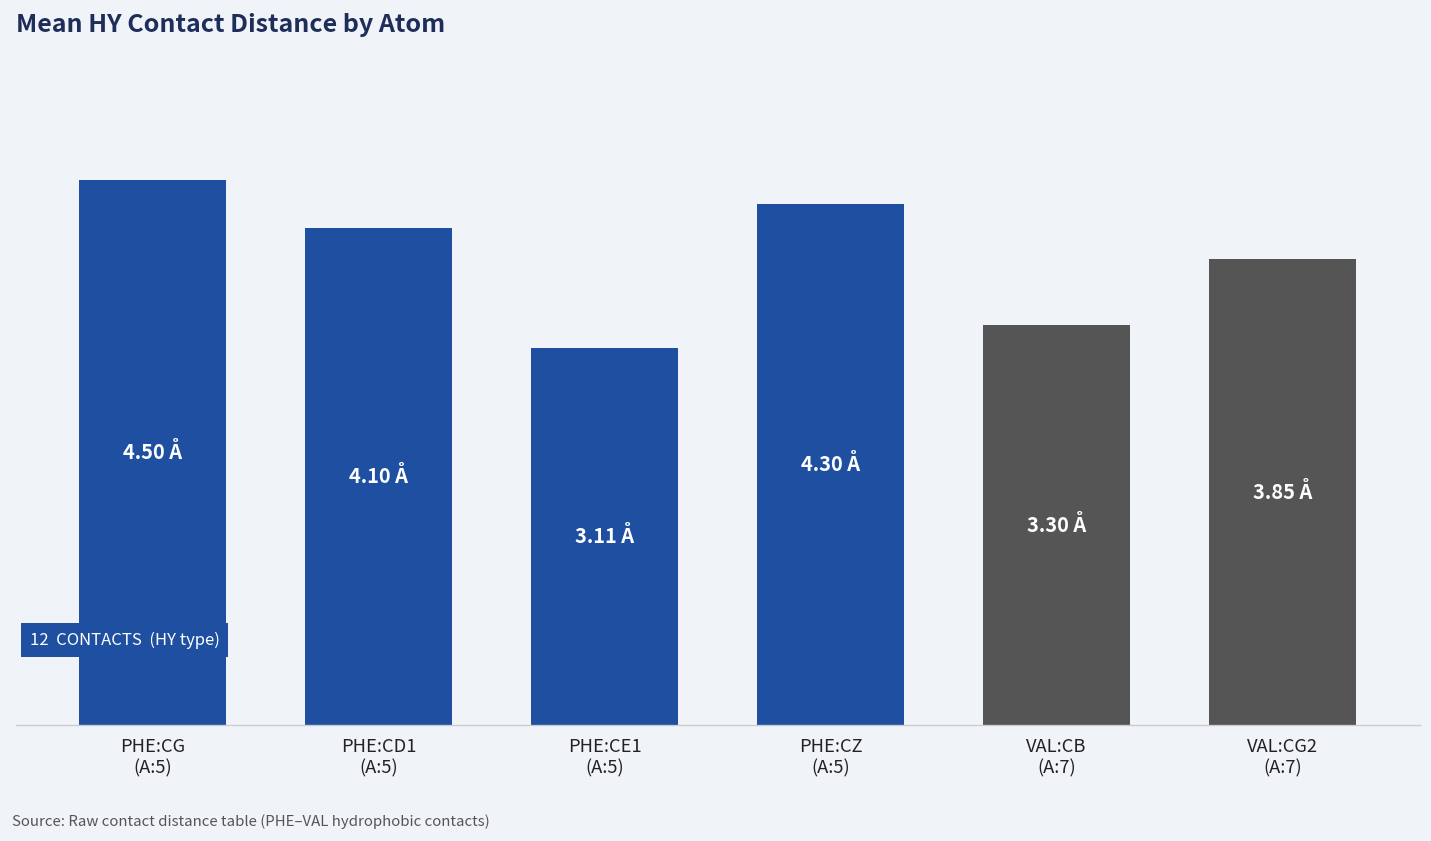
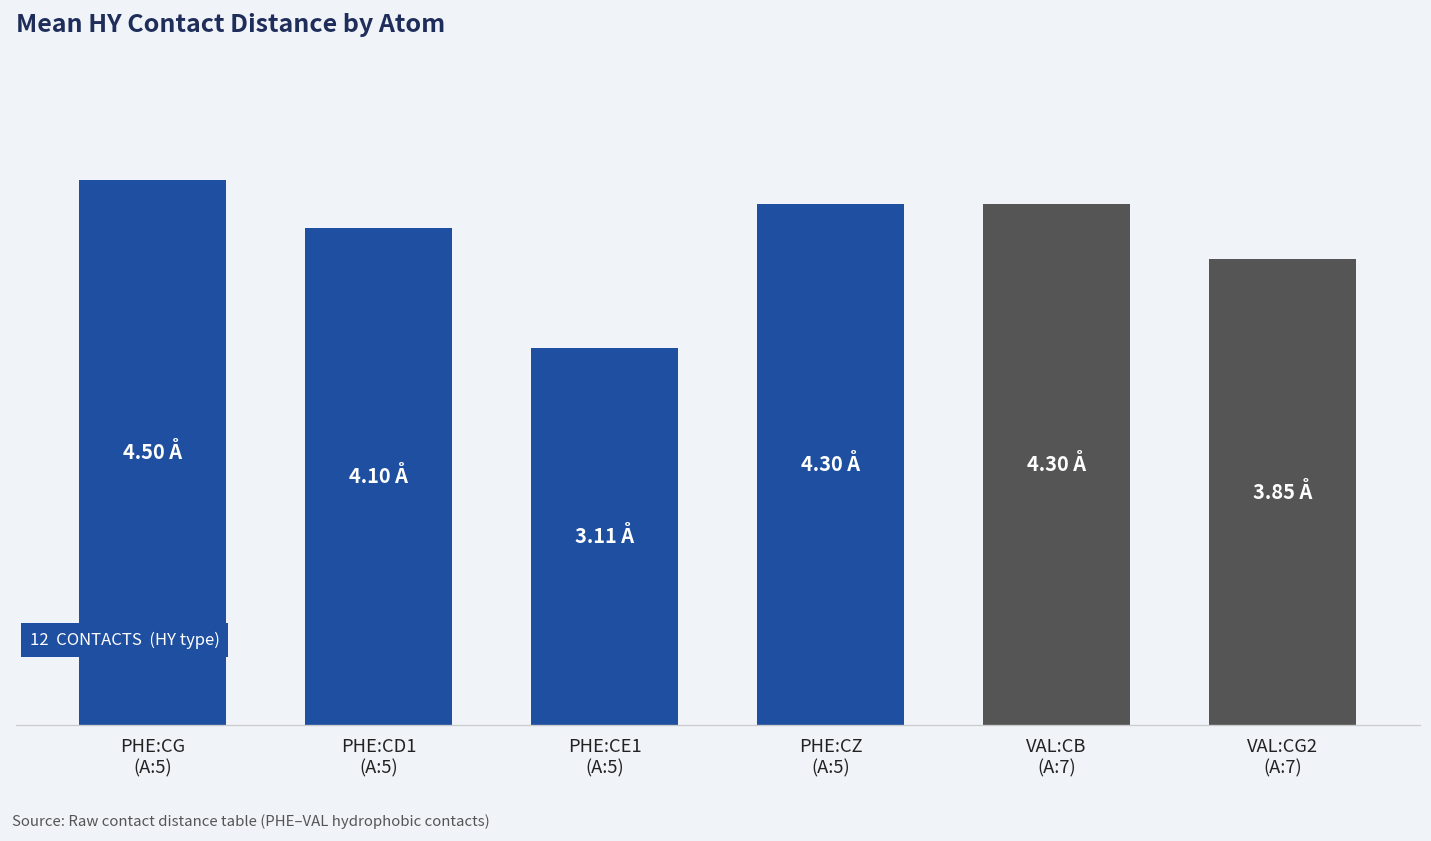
  {
    "PHE:CG (A:5)": 4.50,
    "PHE:CD1 (A:5)": 4.10,
    "PHE:CE1 (A:5)": 3.11,
    "PHE:CZ (A:5)": 4.30,
-   "VAL:CB (A:7)": 3.30,
+   "VAL:CB (A:7)": 4.30,
    "VAL:CG2 (A:7)": 3.85
  }
